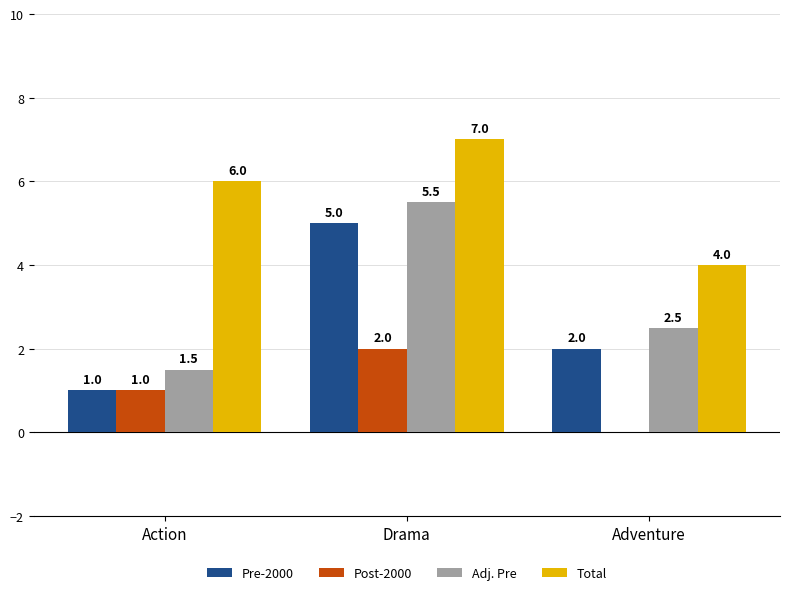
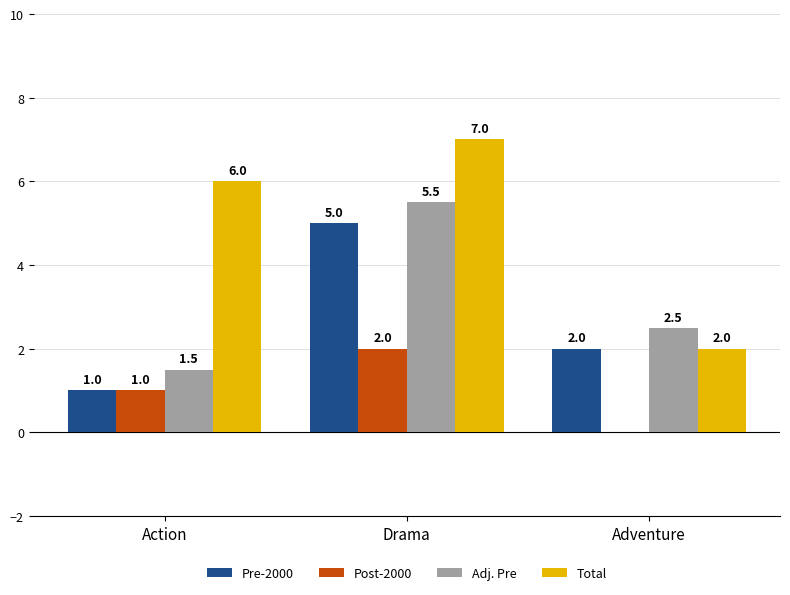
  {
    "Pre-2000": {
      "Action": 1.0,
      "Drama": 5.0,
      "Adventure": 2.0
    },
    "Post-2000": {
      "Action": 1.0,
      "Drama": 2.0
    },
    "Adj. Pre": {
      "Action": 1.5,
      "Drama": 5.5,
      "Adventure": 2.5
    },
    "Total": {
      "Action": 6.0,
      "Drama": 7.0,
-     "Adventure": 4.0
+     "Adventure": 2.0
    }
  }
